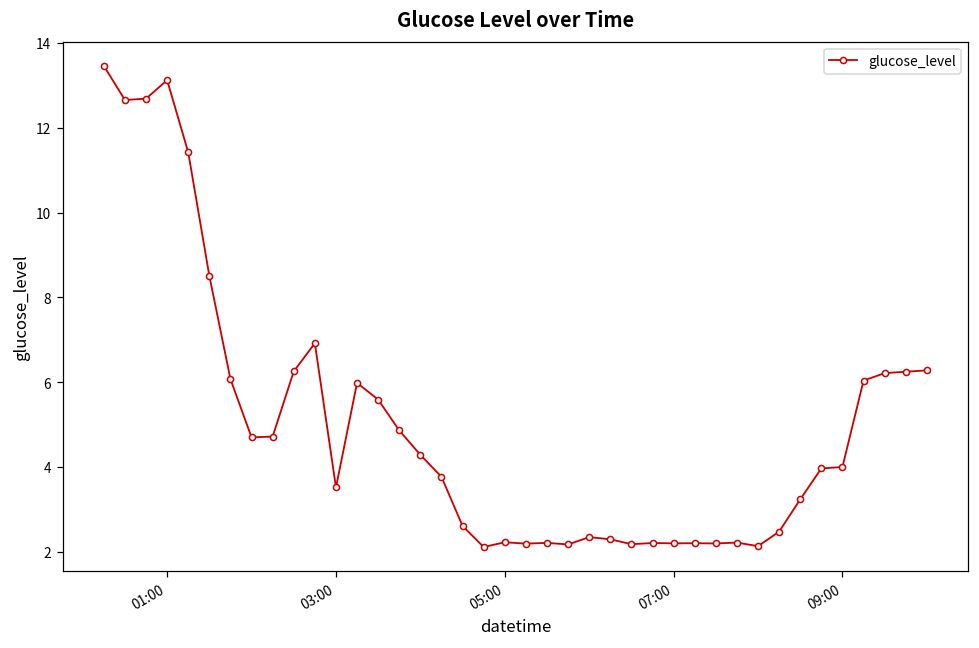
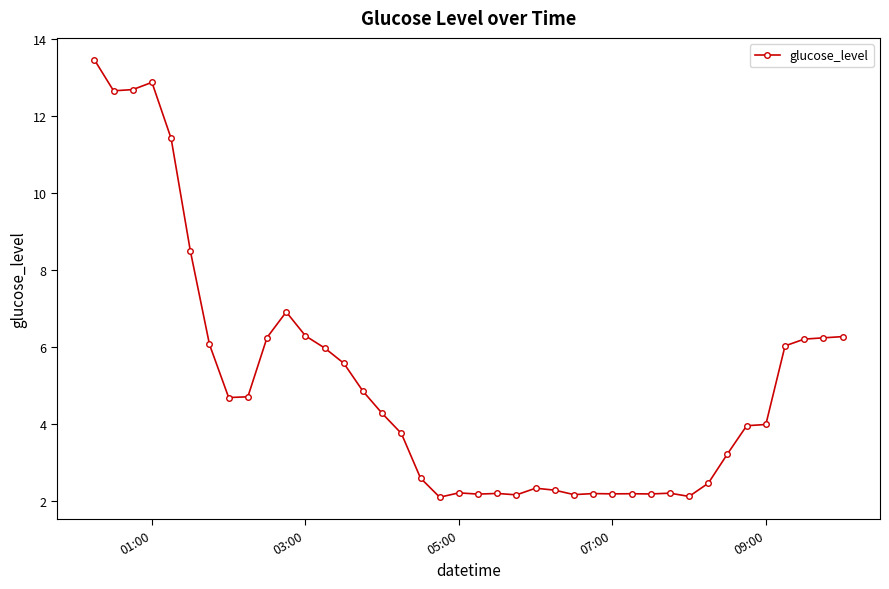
  {
-   "01:00": 13.1,
-   "03:00": 3.5,
+   "01:00": 12.9,
+   "03:00": 6.3,
    "05:00": 2.2,
    "07:00": 2.2,
    "09:00": 4.0
  }
